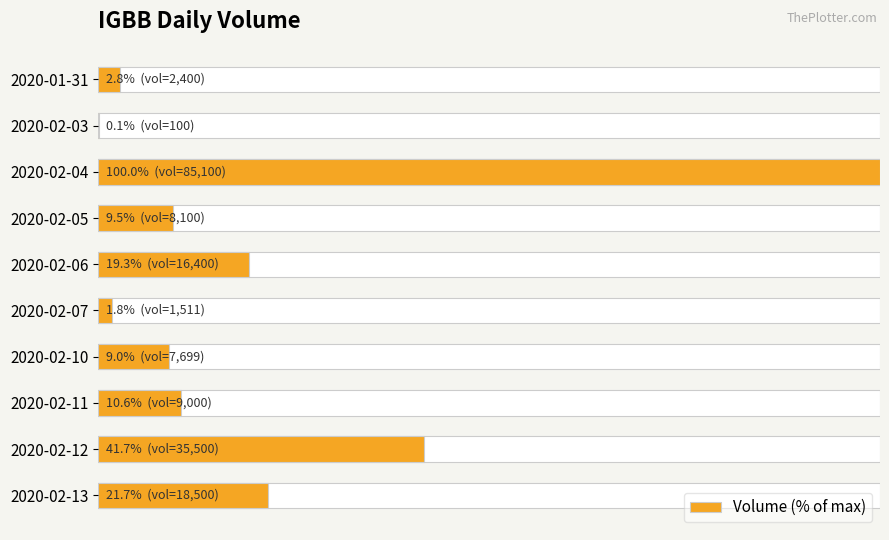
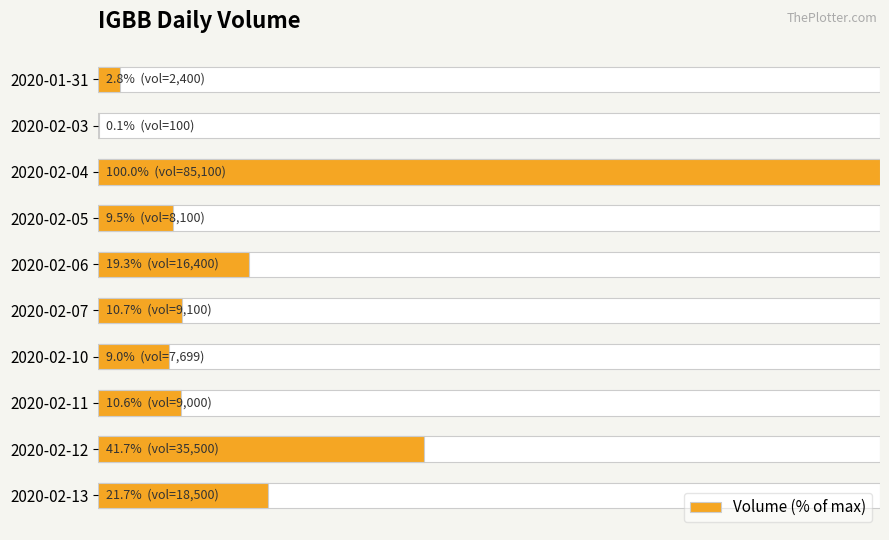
  {
    "Volume (% of max)": {
      "2020-02-04": "100.0%",
-     "2020-02-07": "1.8% (vol=1,511)"
+     "2020-02-07": "10.7% (vol=9,100)"
    }
  }
